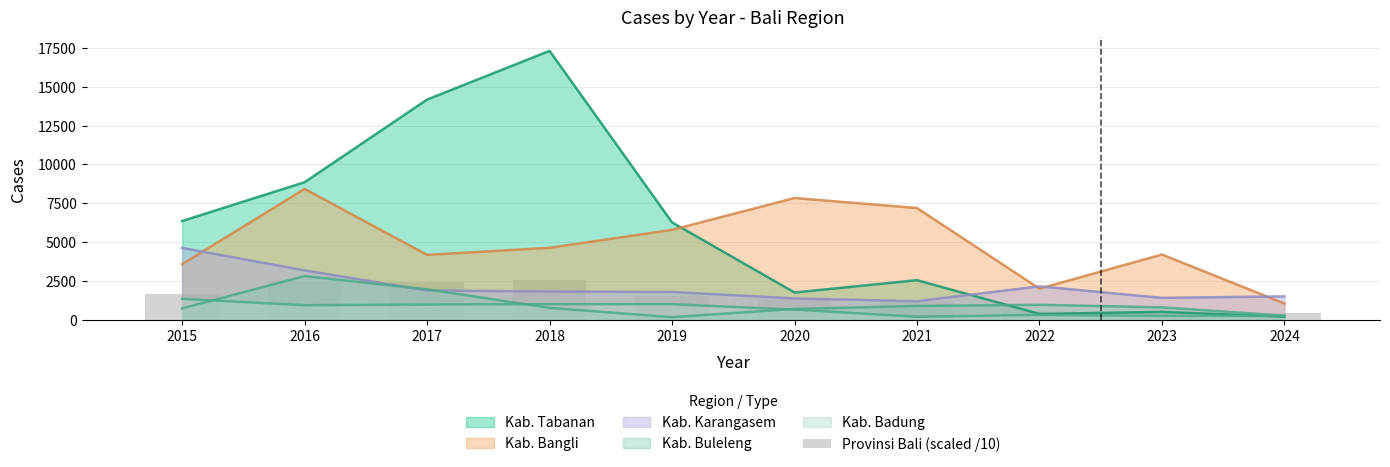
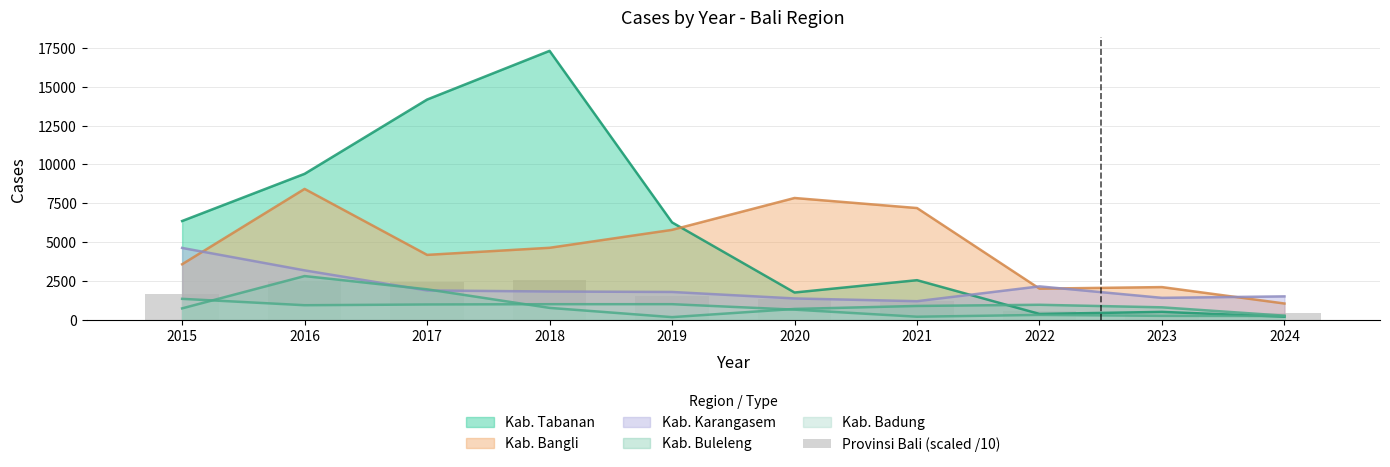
  {
    "Kab. Tabanan": {
      "2015": 6400,
-     "2016": 8900,
+     "2016": 9400,
      "2017": 14200,
      "2018": 17300,
      "2019": 6300,
      "2020": 1800,
      "2021": 2600,
      "2023": 500
    },
    "Kab. Bangli": {
      "2015": 3600,
      "2016": 8400,
      "2017": 4200,
      "2018": 4600,
      "2019": 5800,
      "2020": 7800,
      "2021": 7200,
-     "2023": 4200,
+     "2023": 2100,
      "2024": 1100
    }
  }
